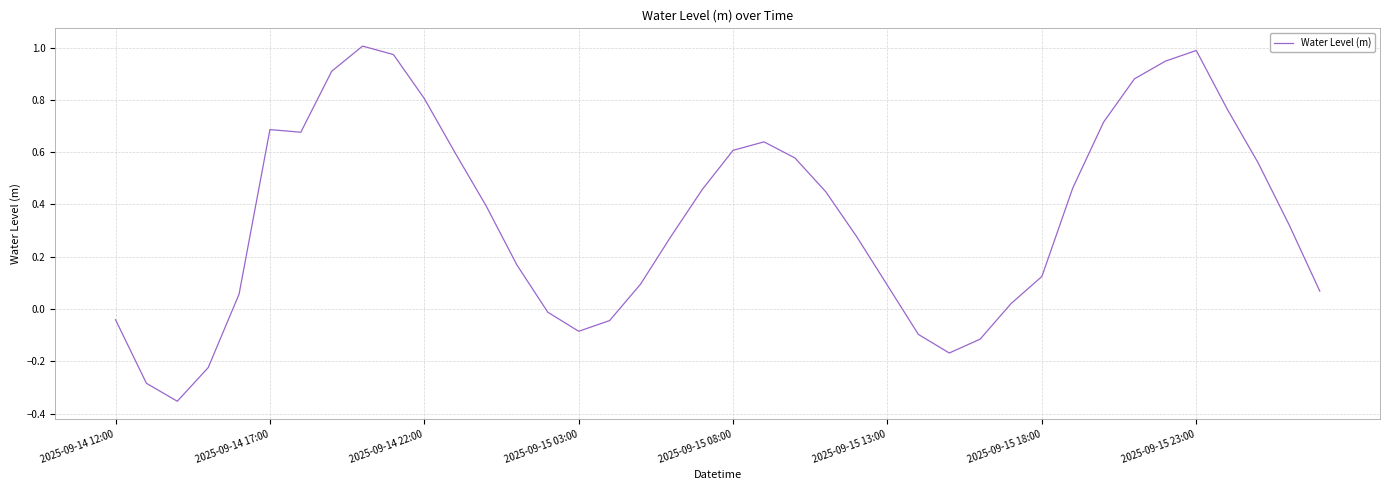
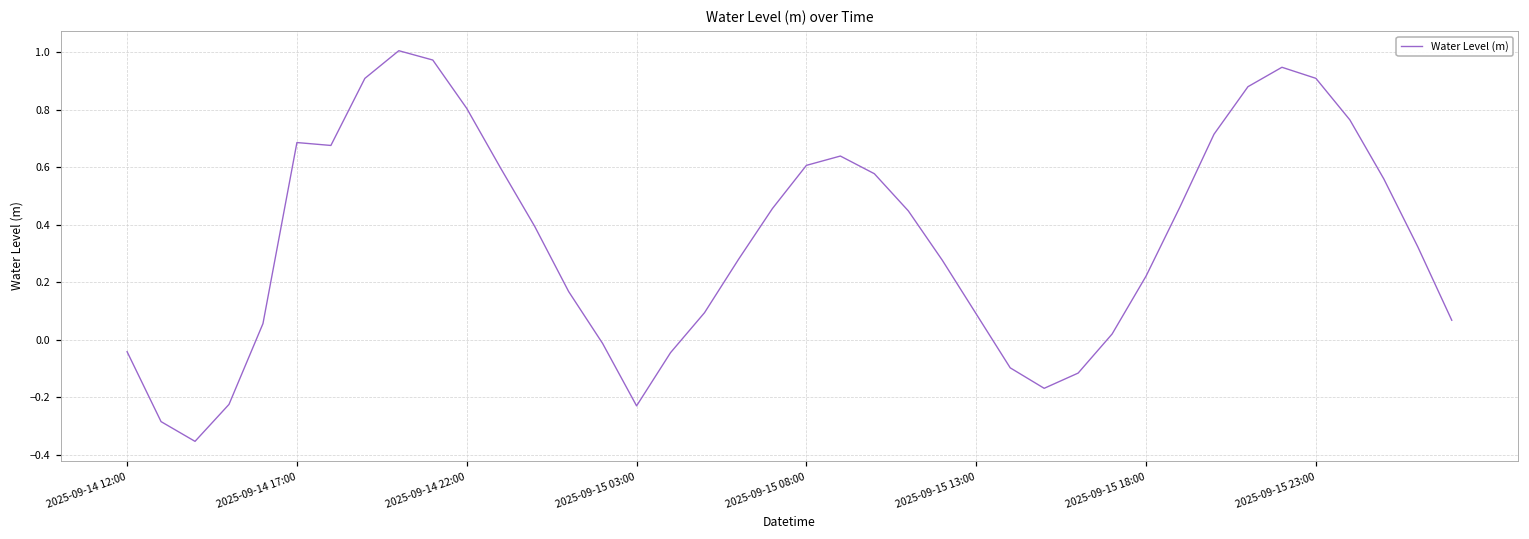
  {
    "2025-09-14 12:00": -0.04,
    "2025-09-14 17:00": 0.69,
    "2025-09-14 22:00": 0.81,
-   "2025-09-15 03:00": -0.09,
+   "2025-09-15 03:00": -0.23,
    "2025-09-15 08:00": 0.61,
    "2025-09-15 13:00": 0.09,
-   "2025-09-15 18:00": 0.12,
-   "2025-09-15 23:00": 0.99
+   "2025-09-15 18:00": 0.22,
+   "2025-09-15 23:00": 0.91
  }
